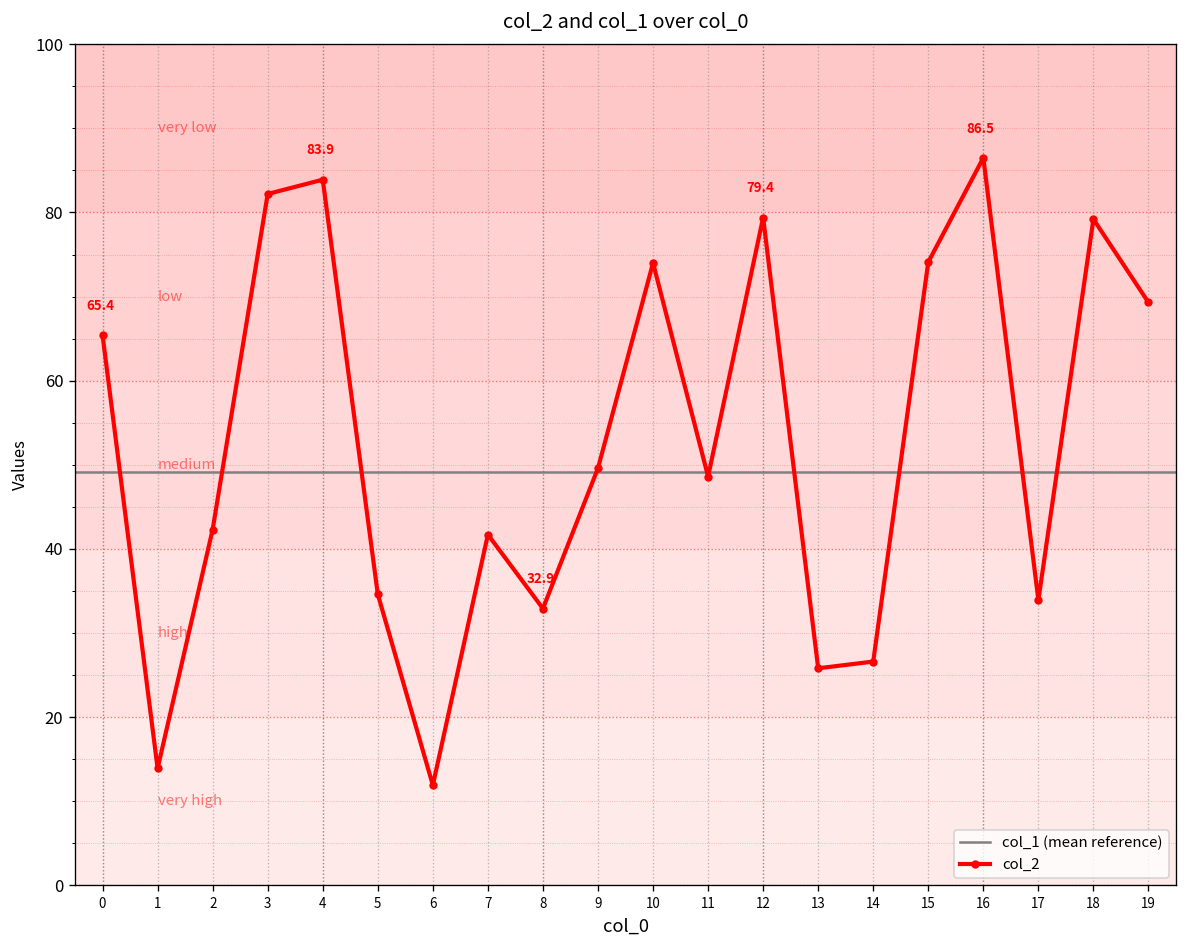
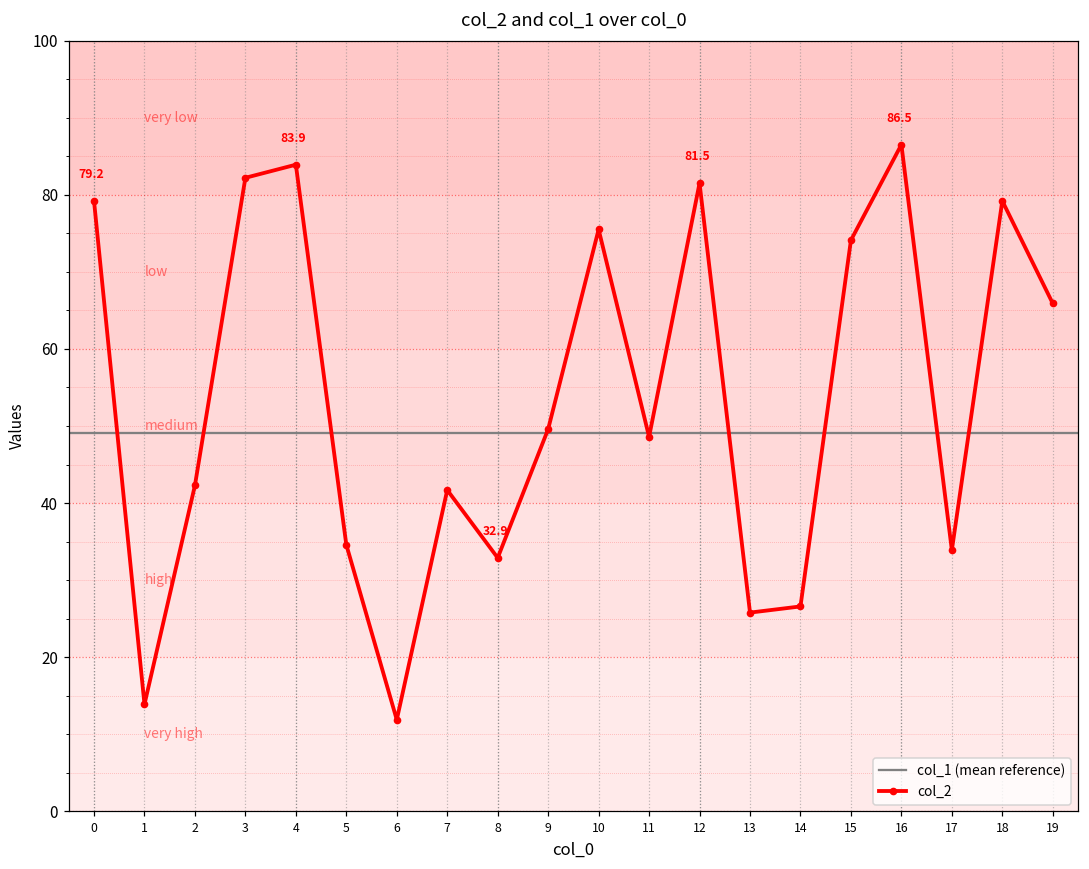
  {
-   "0": 65.4,
+   "0": 79.2,
    "4": 83.9,
    "8": 32.9,
-   "10": 74,
-   "12": 79.4,
+   "10": 76,
+   "12": 81.5,
    "16": 86.5,
-   "19": 69
+   "19": 66
  }
